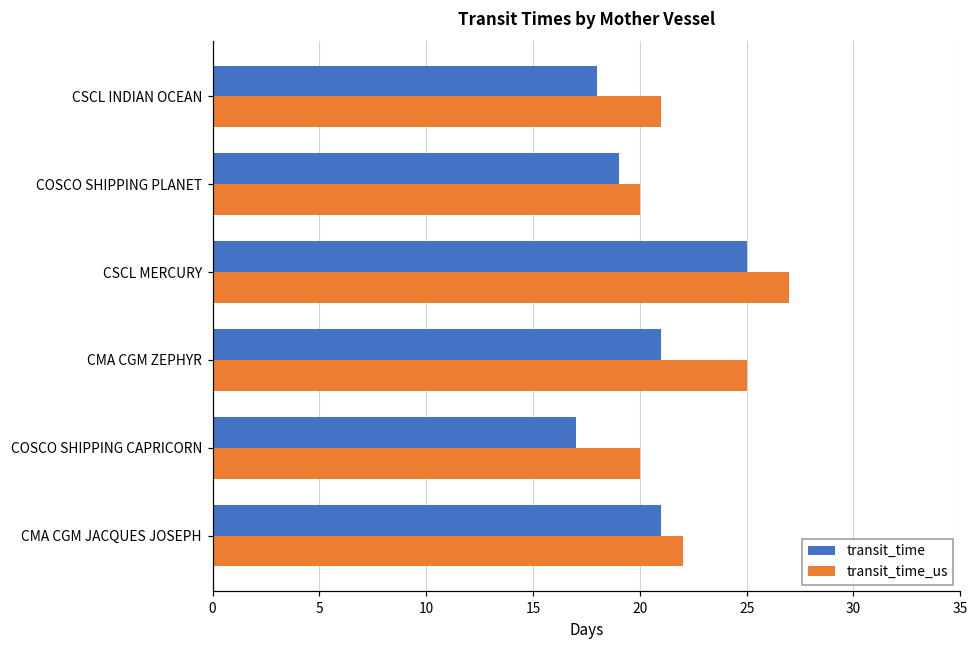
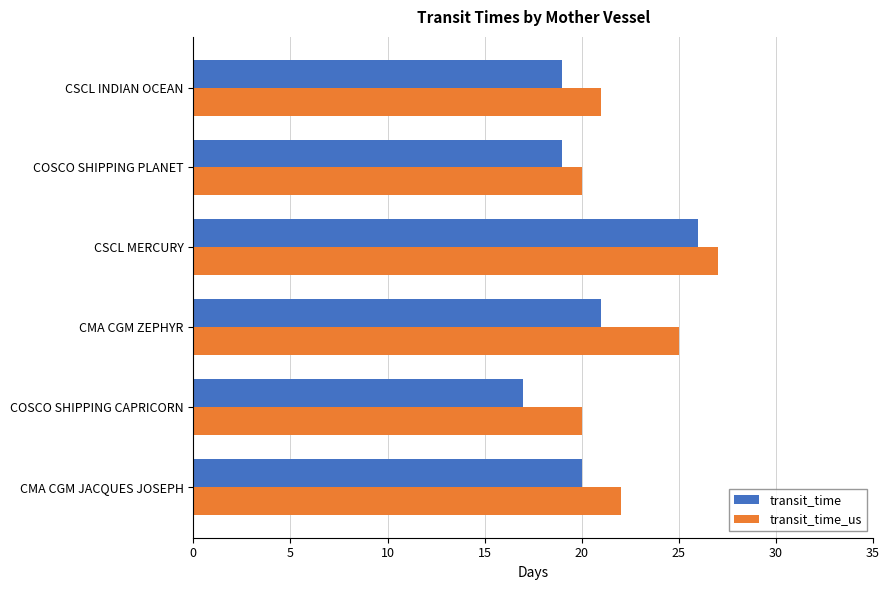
  {
    "transit_time": {
-     "CSCL INDIAN OCEAN": 18,
+     "CSCL INDIAN OCEAN": 19,
      "COSCO SHIPPING PLANET": 19,
-     "CSCL MERCURY": 25,
+     "CSCL MERCURY": 26,
      "CMA CGM ZEPHYR": 21,
      "COSCO SHIPPING CAPRICORN": 17,
-     "CMA CGM JACQUES JOSEPH": 21
+     "CMA CGM JACQUES JOSEPH": 20
    },
    "transit_time_us": {
      "CSCL INDIAN OCEAN": 21,
      "COSCO SHIPPING PLANET": 20,
      "CSCL MERCURY": 27,
      "CMA CGM ZEPHYR": 25,
      "COSCO SHIPPING CAPRICORN": 20,
      "CMA CGM JACQUES JOSEPH": 22
    }
  }
